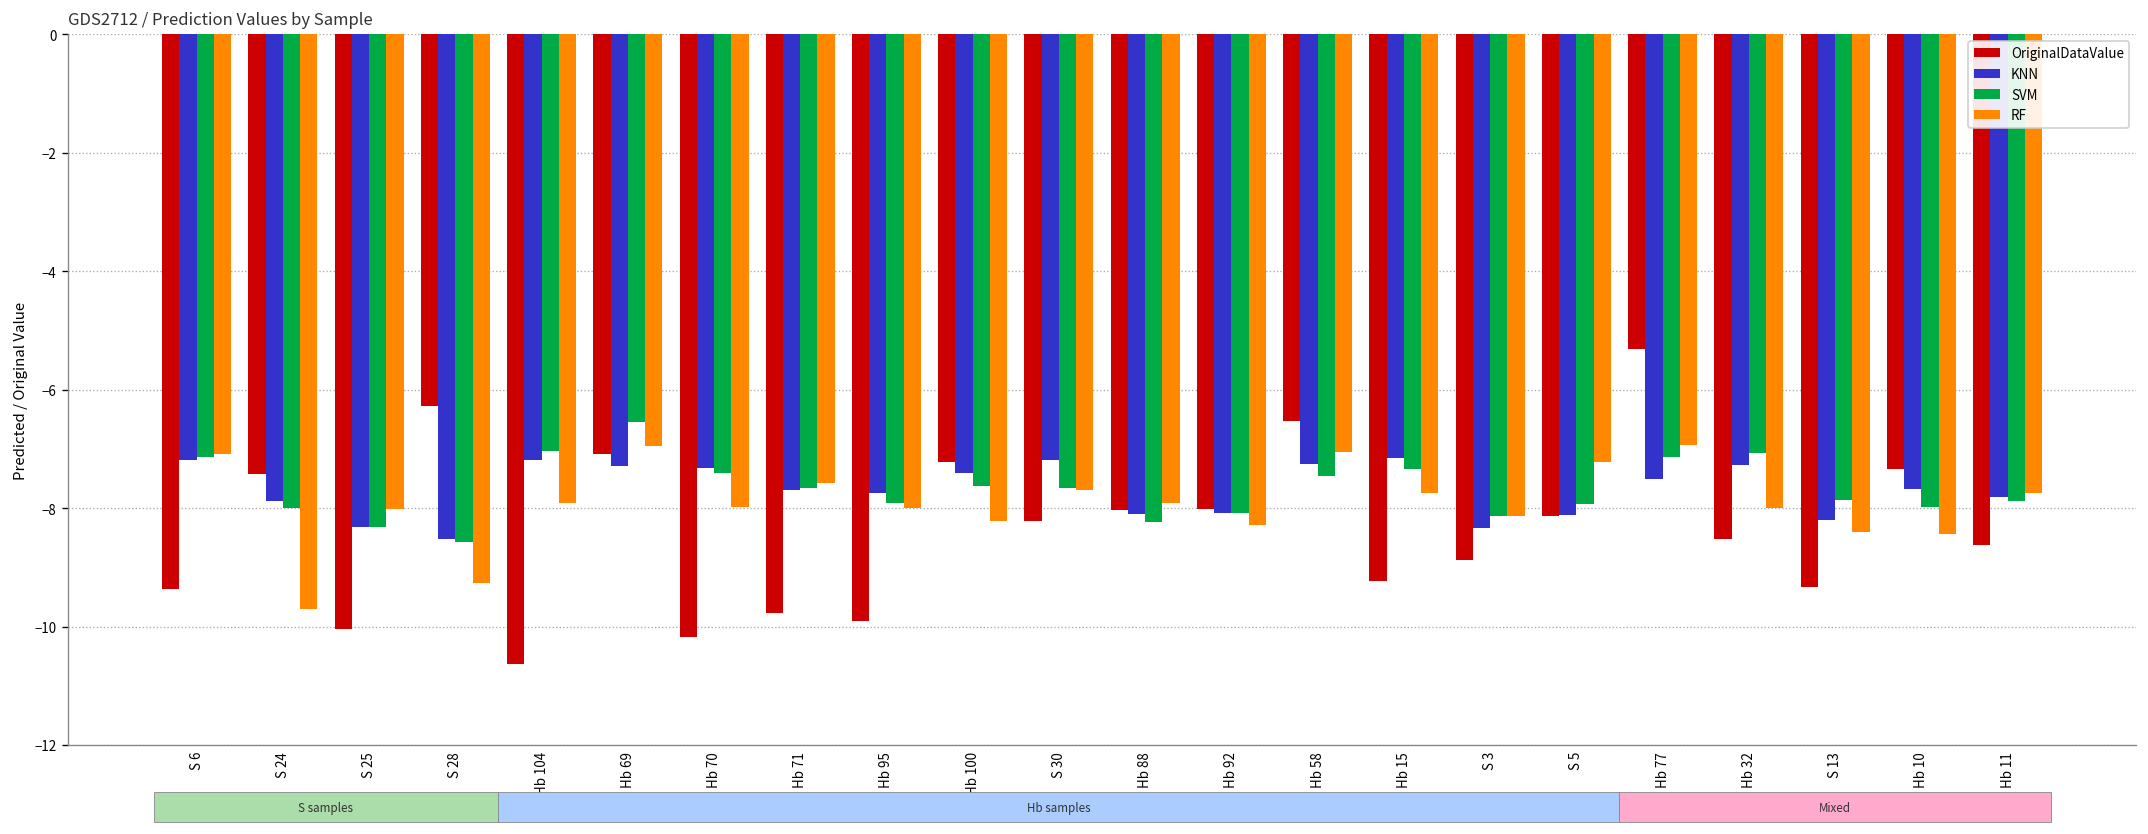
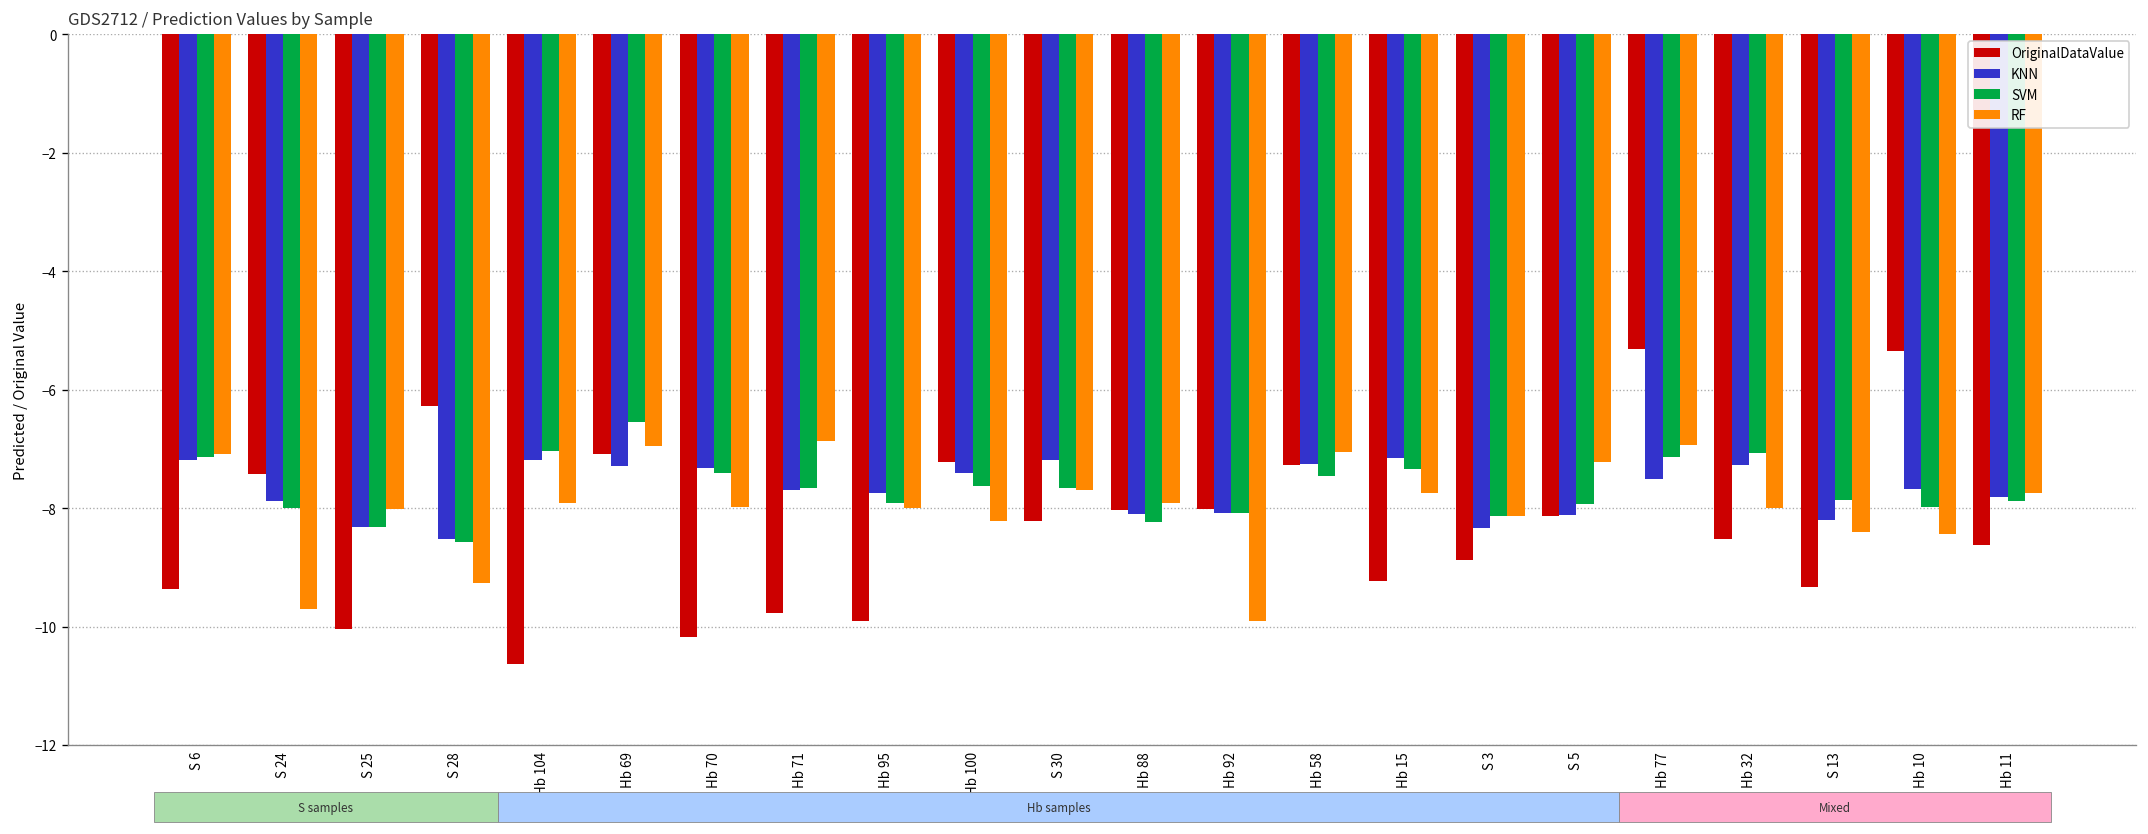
  {
    "OriginalDataValue": {
      "S 6": -9.4,
      "S 24": -7.4,
      "S 25": -10.0,
      "S 28": -6.3,
      "Hb 104": -10.6,
      "Hb 69": -7.1,
      "Hb 70": -10.2,
      "Hb 71": -9.8,
      "Hb 95": -9.9,
      "Hb 100": -7.2,
      "S 30": -8.2,
      "Hb 88": -8.0,
      "Hb 92": -8.0,
-     "Hb 58": -6.5,
+     "Hb 58": -7.3,
      "Hb 15": -9.2,
      "S 3": -8.9,
      "S 5": -8.1,
      "Hb 77": -5.3,
      "Hb 32": -8.5,
      "S 13": -9.3,
-     "Hb 10": -7.3,
+     "Hb 10": -5.3,
      "Hb 11": -8.6
    },
    "KNN": {
      "S 6": -7.2,
      "S 24": -7.9,
      "S 25": -8.3,
      "S 28": -8.5,
      "Hb 104": -7.2,
      "Hb 69": -7.3,
      "Hb 70": -7.3,
      "Hb 71": -7.7,
      "Hb 95": -7.7,
      "Hb 100": -7.4,
      "S 30": -7.2,
      "Hb 88": -8.1,
      "Hb 92": -8.1,
      "Hb 58": -7.3,
      "Hb 15": -7.2,
      "S 3": -8.3,
      "S 5": -8.1,
      "Hb 77": -7.5,
      "Hb 32": -7.3,
      "S 13": -8.2,
      "Hb 10": -7.7,
      "Hb 11": -7.8
    },
    "SVM": {
      "S 6": -7.1,
      "S 24": -8.0,
      "S 25": -8.3,
      "S 28": -8.6,
      "Hb 104": -7.0,
      "Hb 69": -6.6,
      "Hb 70": -7.4,
      "Hb 71": -7.7,
      "Hb 95": -7.9,
      "Hb 100": -7.6,
      "S 30": -7.7,
      "Hb 88": -8.2,
      "Hb 92": -8.1,
      "Hb 58": -7.5,
      "Hb 15": -7.3,
      "S 3": -8.1,
      "S 5": -7.9,
      "Hb 77": -7.1,
      "Hb 32": -7.1,
      "S 13": -7.9,
      "Hb 10": -8.0,
      "Hb 11": -7.9
    },
    "RF": {
      "S 6": -7.1,
      "S 24": -9.7,
      "S 25": -8.0,
      "S 28": -9.3,
      "Hb 104": -7.9,
      "Hb 69": -6.9,
      "Hb 70": -8.0,
-     "Hb 71": -7.6,
+     "Hb 71": -6.9,
      "Hb 95": -8.0,
      "Hb 100": -8.2,
      "S 30": -7.7,
      "Hb 88": -7.9,
-     "Hb 92": -8.3,
+     "Hb 92": -9.9,
      "Hb 58": -7.1,
      "Hb 15": -7.7,
      "S 3": -8.1,
      "S 5": -7.2,
      "Hb 77": -6.9,
      "Hb 32": -8.0,
      "S 13": -8.4,
      "Hb 10": -8.4,
      "Hb 11": -7.7
    }
  }
